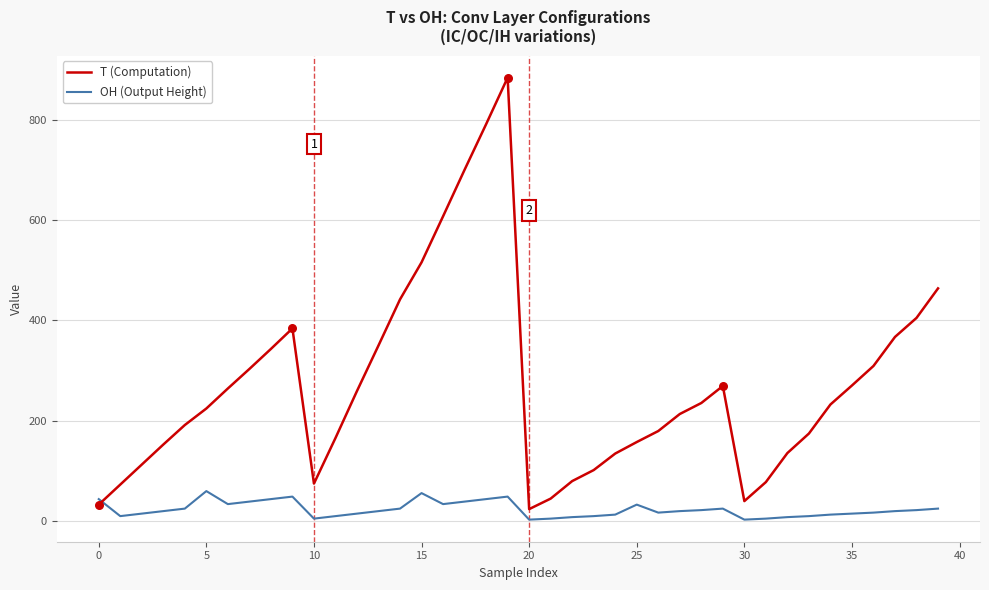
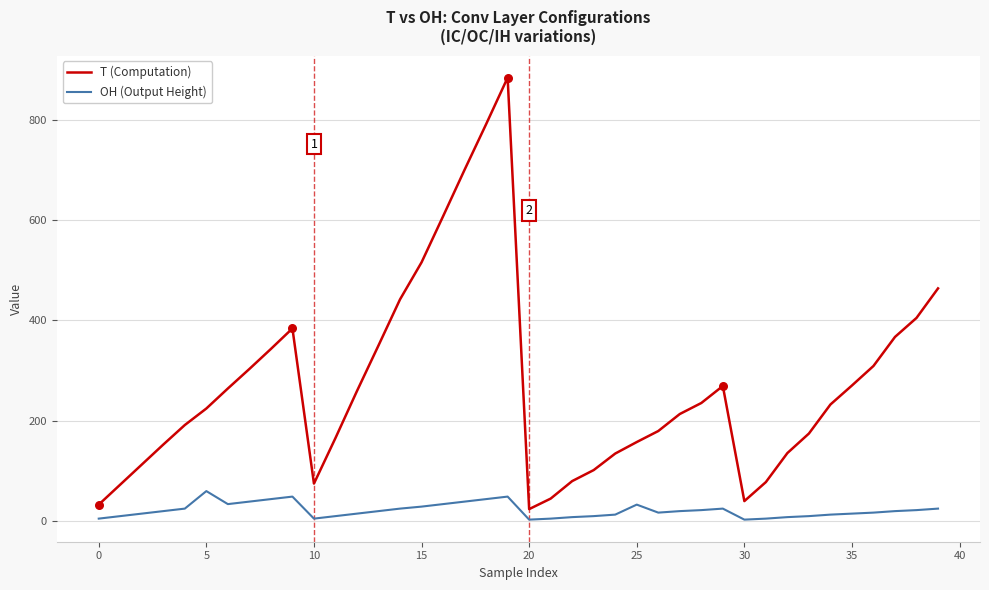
  {
    "OH (Output Height)": {
-     "0": 40,
+     "0": 0,
      "5": 60,
      "10": 0,
-     "15": 60,
+     "15": 30,
      "20": 0,
      "25": 30,
      "30": 0,
      "35": 10
    }
  }
